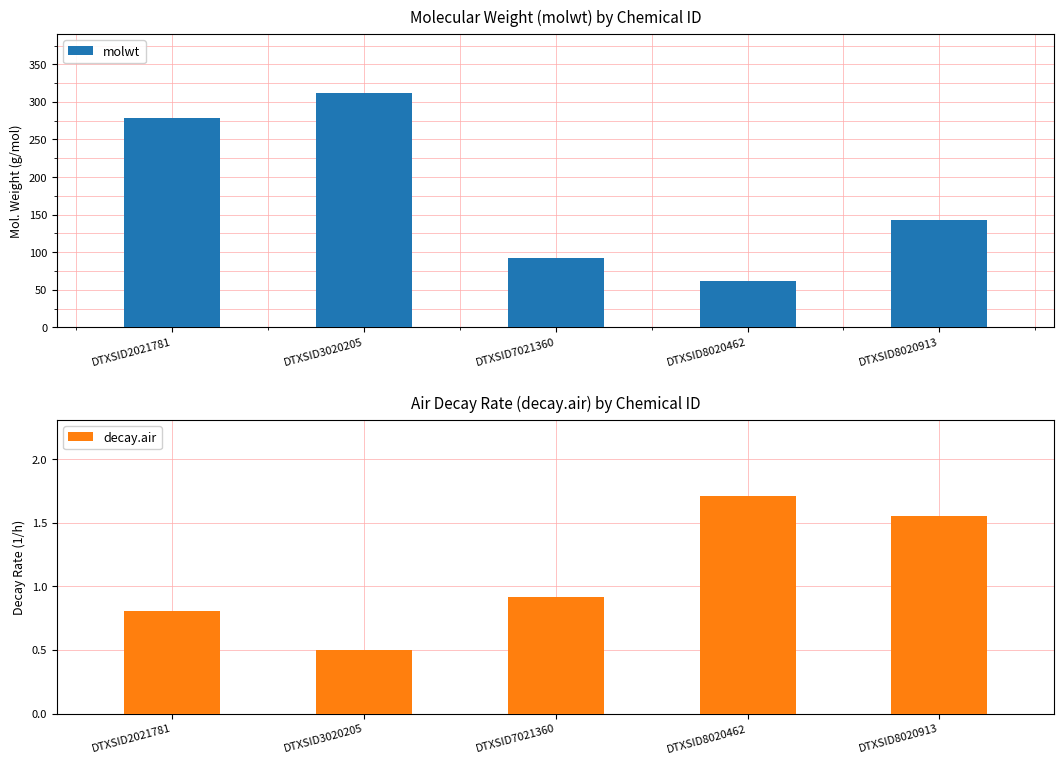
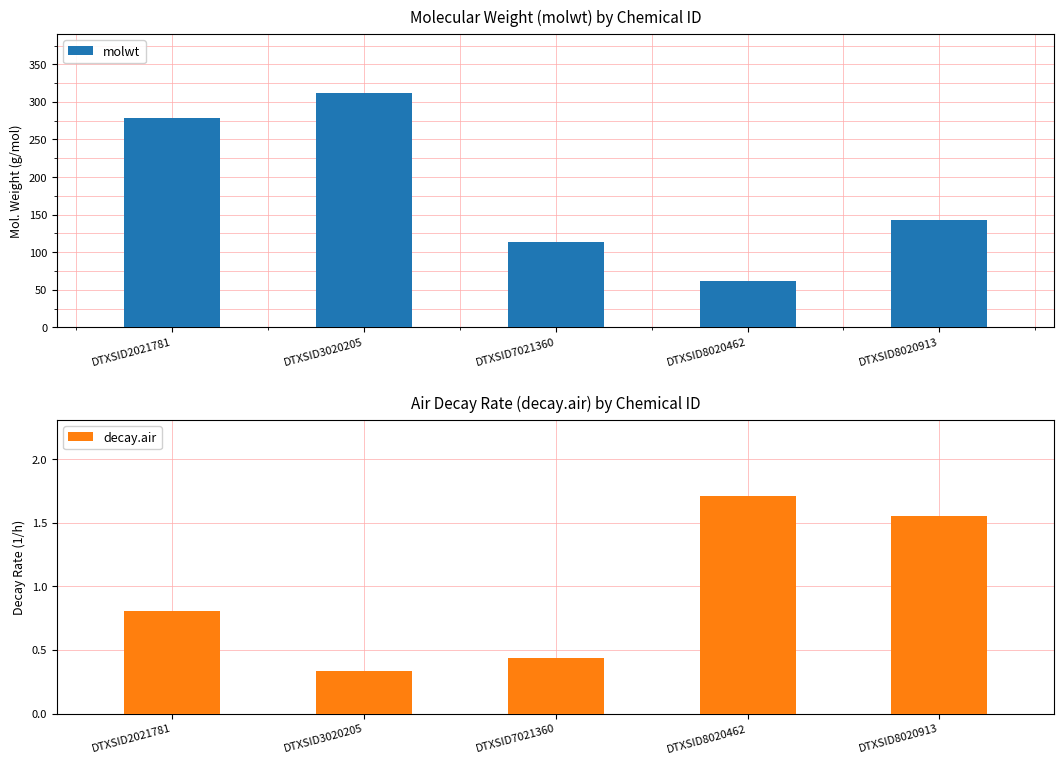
  {
    "Molecular Weight (molwt) by Chemical ID": {
      "DTXSID2021781": 280,
      "DTXSID3020205": 310,
-     "DTXSID7021360": 90,
+     "DTXSID7021360": 110,
      "DTXSID8020462": 60,
      "DTXSID8020913": 140
    },
    "Air Decay Rate (decay.air) by Chemical ID": {
      "DTXSID2021781": 0.80,
-     "DTXSID3020205": 0.50,
-     "DTXSID7021360": 0.91,
+     "DTXSID3020205": 0.33,
+     "DTXSID7021360": 0.44,
      "DTXSID8020462": 1.71,
      "DTXSID8020913": 1.55
    }
  }
